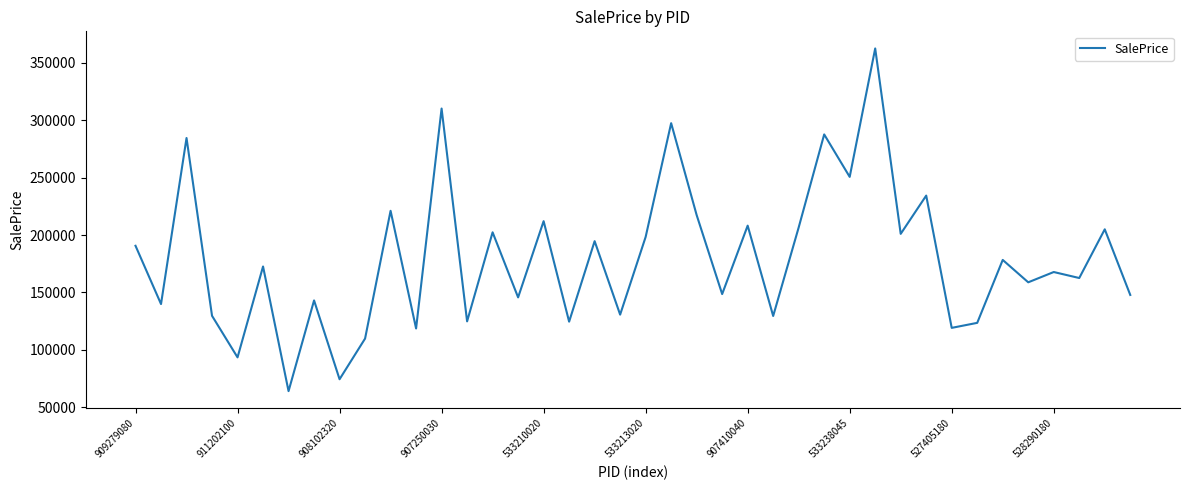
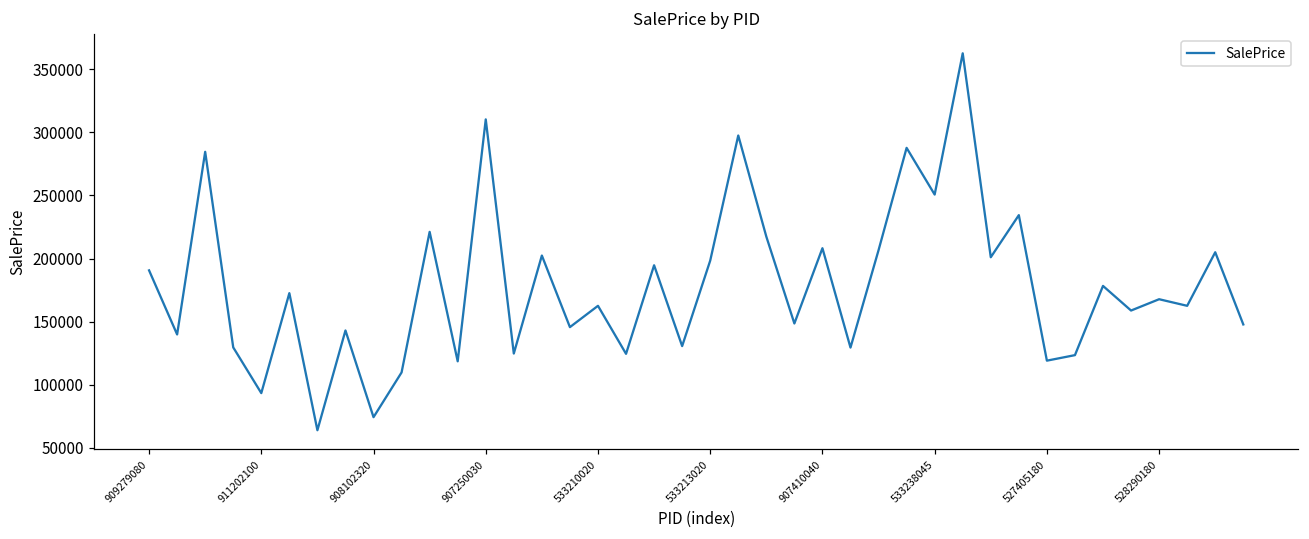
  {
    "909279080": 191000,
    "911202100": 93000,
    "908102320": 74000,
    "907250030": 310000,
-   "533210020": 212000,
+   "533210020": 163000,
    "533213020": 198000,
    "907410040": 208000,
    "533238045": 251000,
    "527405180": 119000,
    "528290180": 168000
  }
